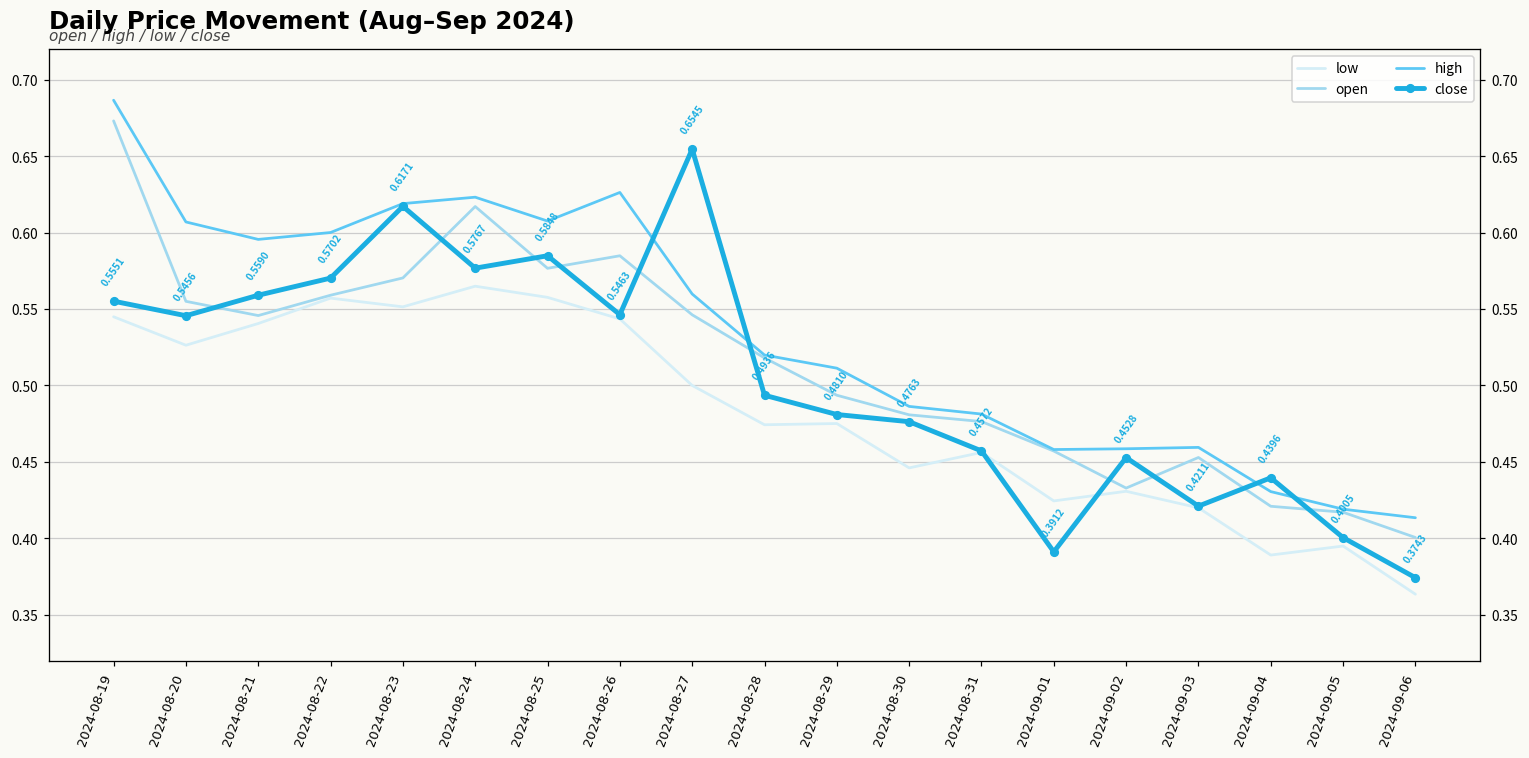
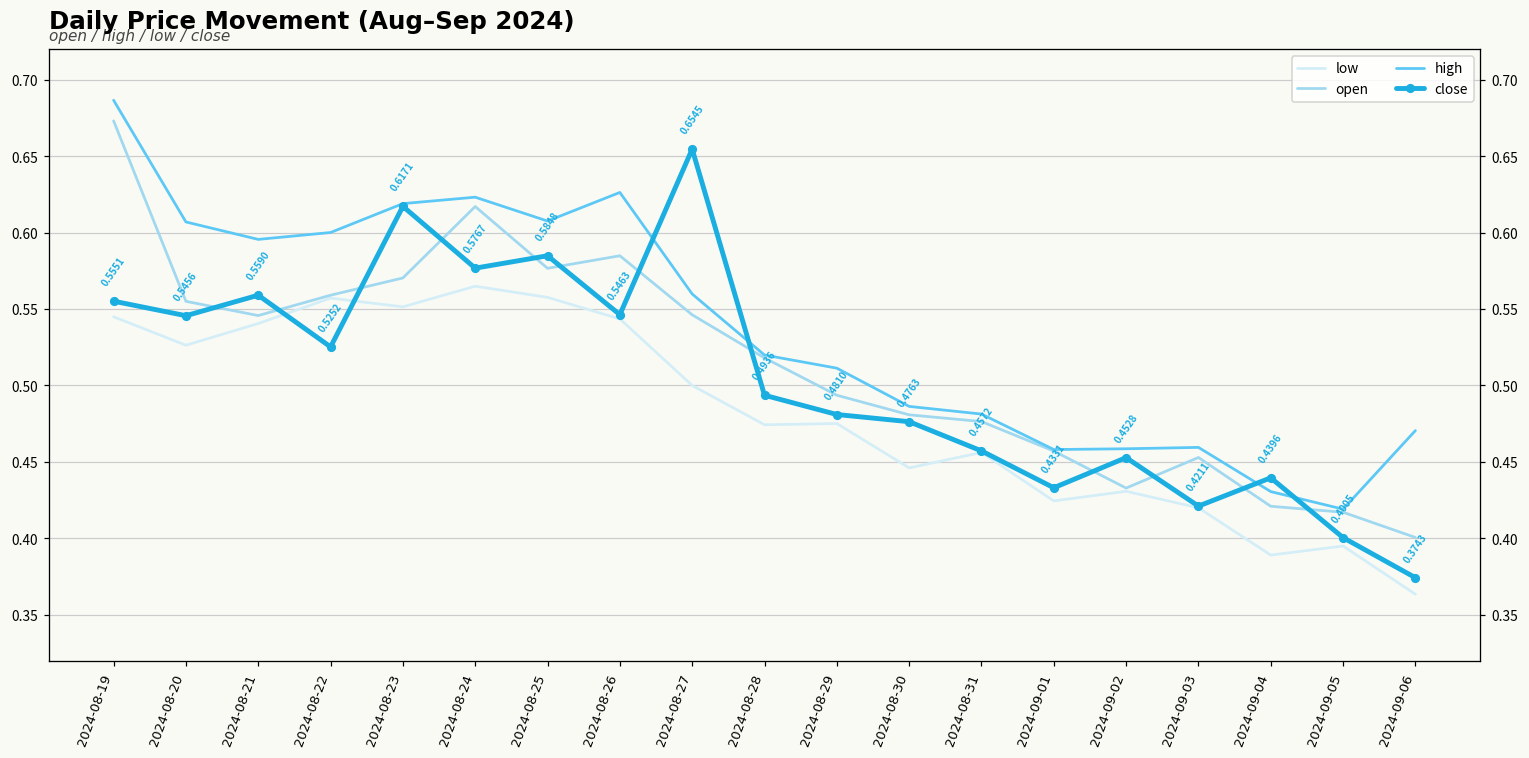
  {
    "high": {
      "2024-08-19": 0.687,
      "2024-08-20": 0.607,
      "2024-08-24": 0.623,
      "2024-08-26": 0.626,
      "2024-08-27": 0.560,
      "2024-09-03": 0.460,
      "2024-09-04": 0.431,
-     "2024-09-06": 0.414
+     "2024-09-06": 0.471
    },
    "close": {
      "2024-08-19": 0.5551,
      "2024-08-21": 0.5590,
-     "2024-08-22": 0.5702,
+     "2024-08-22": 0.5252,
      "2024-08-24": 0.5767,
      "2024-08-26": 0.5463,
      "2024-08-27": 0.6545,
-     "2024-09-01": 0.3912,
+     "2024-09-01": 0.4331,
      "2024-09-02": 0.4528,
      "2024-09-04": 0.4396
    }
  }
